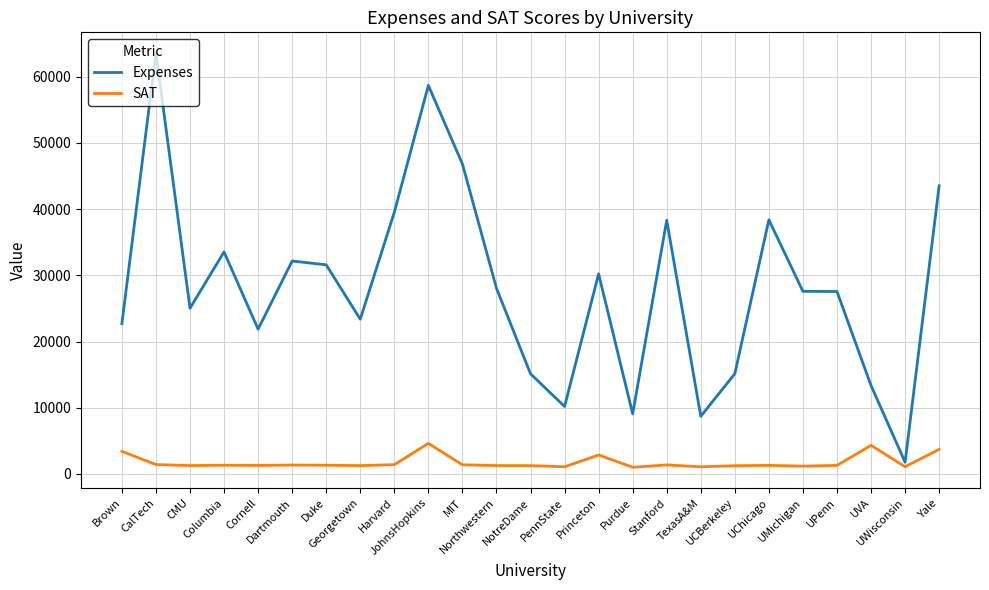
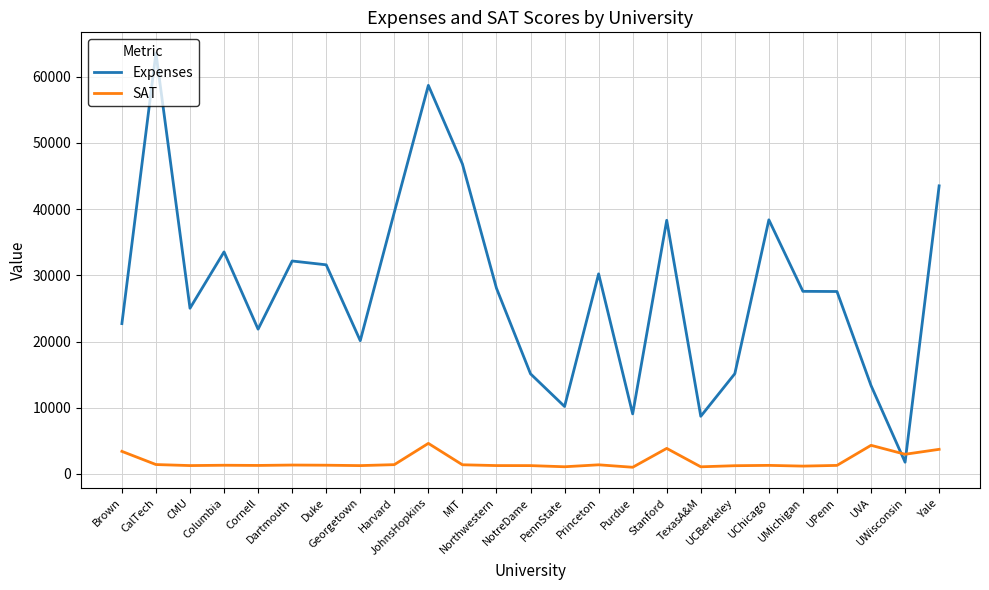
  {
    "Expenses": {
      "Brown": 23000,
      "CMU": 25000,
      "Columbia": 34000,
      "Cornell": 22000,
      "Dartmouth": 32000,
      "Duke": 32000,
-     "Georgetown": 23000,
+     "Georgetown": 20000,
      "Harvard": 40000,
      "JohnsHopkins": 59000,
      "MIT": 47000,
      "Northwestern": 28000,
      "NotreDame": 15000,
      "PennState": 10000,
      "Princeton": 30000,
      "Purdue": 9000,
      "Stanford": 38000,
      "TexasA&M": 9000,
      "UCBerkeley": 15000,
      "UChicago": 38000,
      "UMichigan": 28000,
      "UPenn": 28000,
      "UVA": 13000,
      "UWisconsin": 2000,
      "Yale": 44000
    },
    "SAT": {
      "Brown": 3000,
      "CalTech": 1000,
      "CMU": 1000,
      "Columbia": 1000,
      "Cornell": 1000,
      "Dartmouth": 1000,
      "Duke": 1000,
      "Georgetown": 1000,
      "Harvard": 1000,
      "JohnsHopkins": 5000,
      "MIT": 1000,
      "Northwestern": 1000,
      "NotreDame": 1000,
      "PennState": 1000,
-     "Princeton": 3000,
+     "Princeton": 1000,
      "Purdue": 1000,
-     "Stanford": 1000,
+     "Stanford": 4000,
      "TexasA&M": 1000,
      "UCBerkeley": 1000,
      "UChicago": 1000,
      "UMichigan": 1000,
      "UPenn": 1000,
      "UVA": 4000,
-     "UWisconsin": 1000,
+     "UWisconsin": 3000,
      "Yale": 4000
    }
  }
